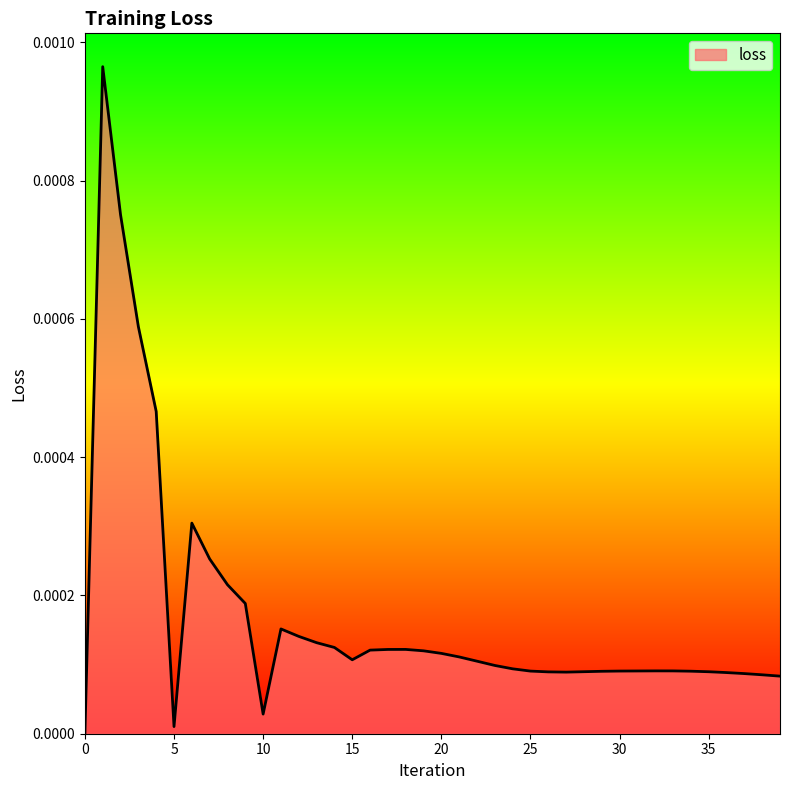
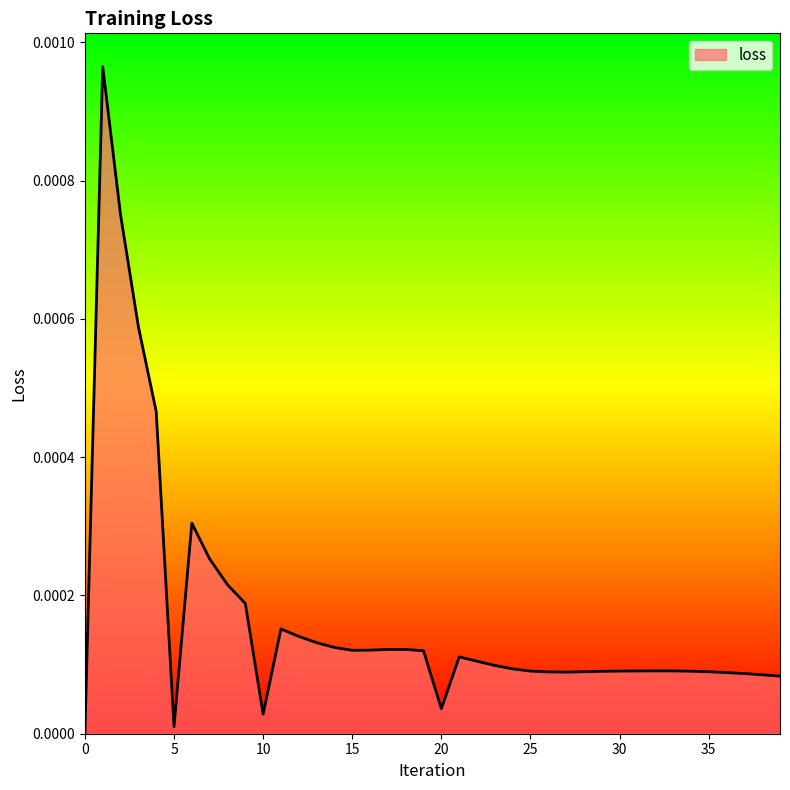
  {
    "0": 0.00000,
    "5": 0.00001,
    "10": 0.00003,
-   "15": 0.00011,
-   "20": 0.00012,
+   "15": 0.00012,
+   "20": 0.00004,
    "25": 0.00009,
    "30": 0.00009,
    "35": 0.00009
  }
